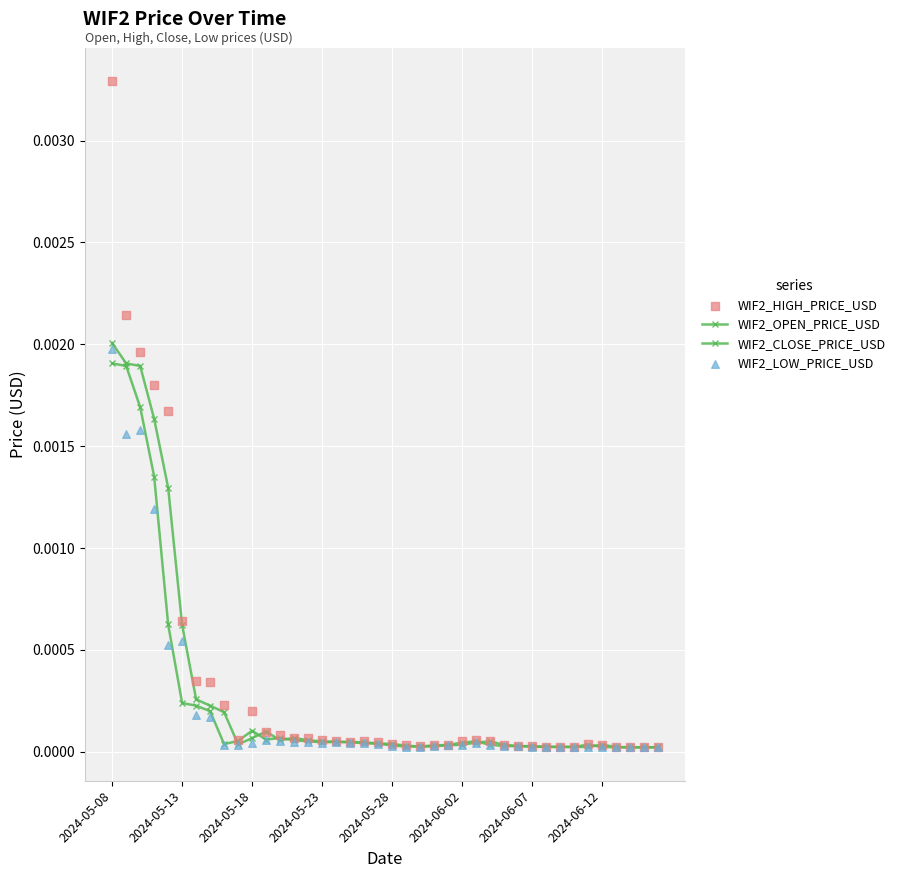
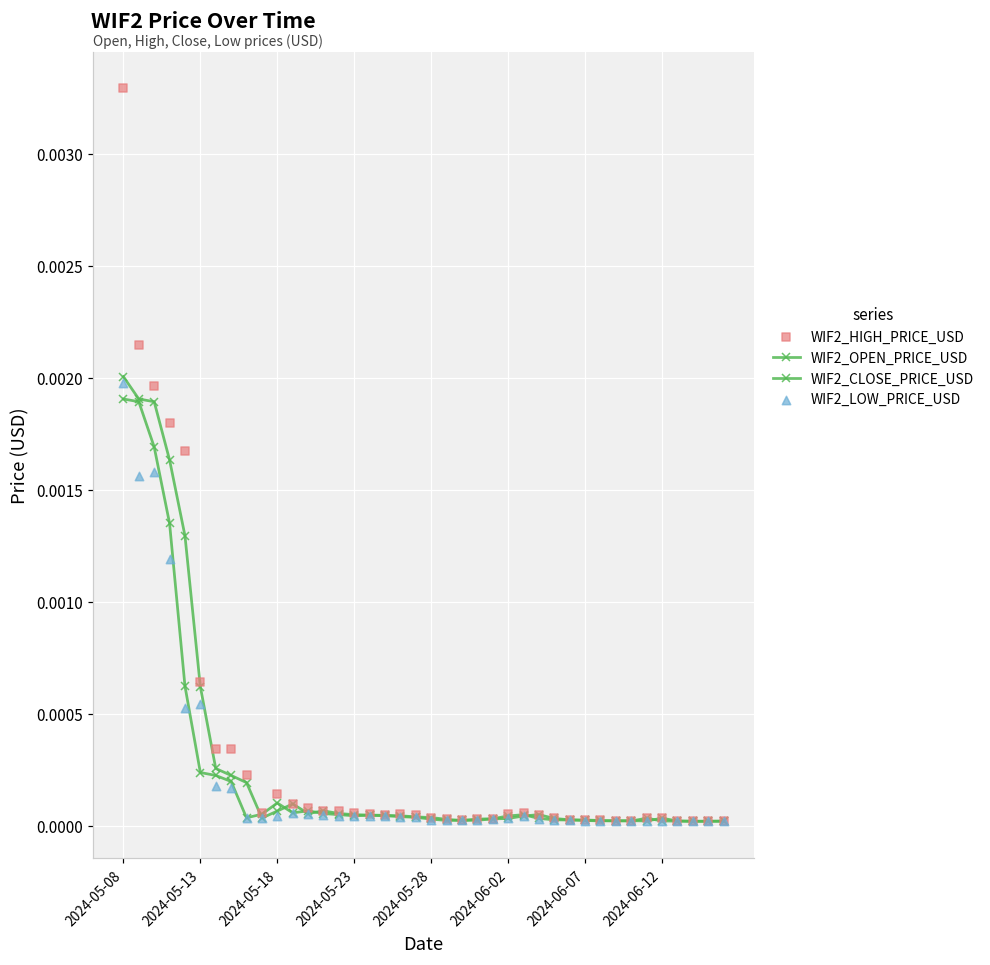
  {
    "WIF2_HIGH_PRICE_USD": {
-     "2024-05-18": 0.00020
+     "2024-05-18": 0.00014
    }
  }
